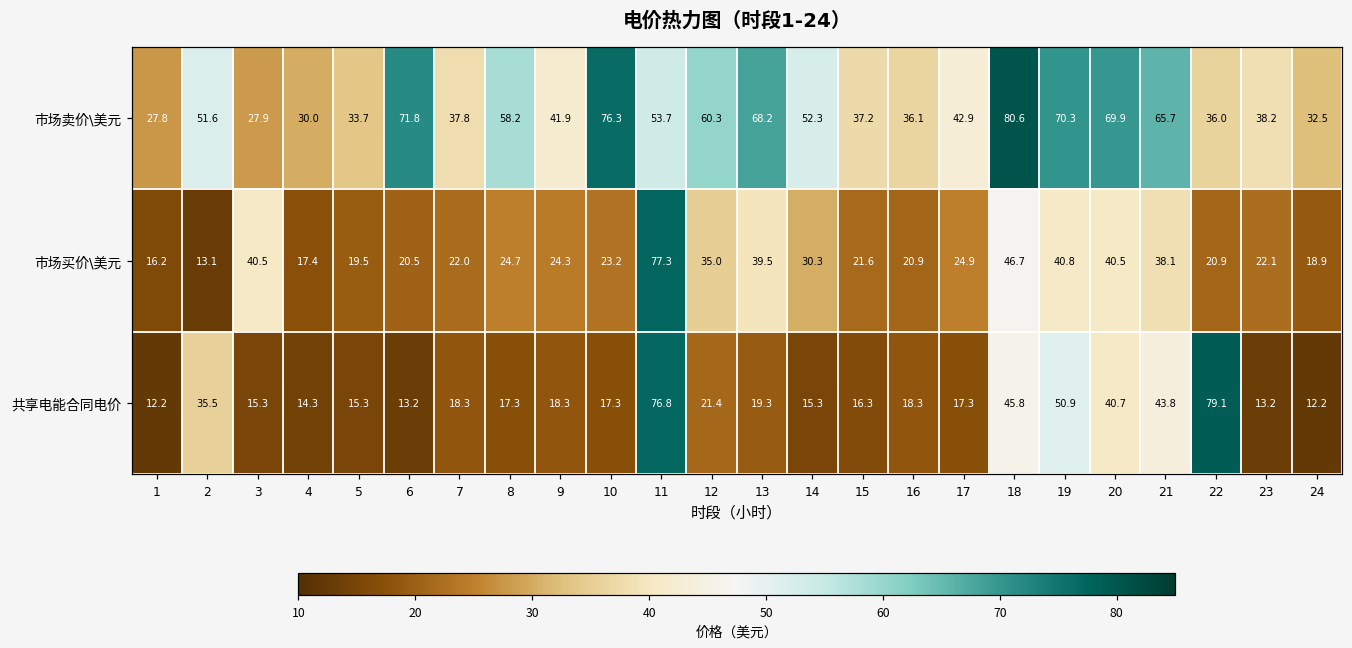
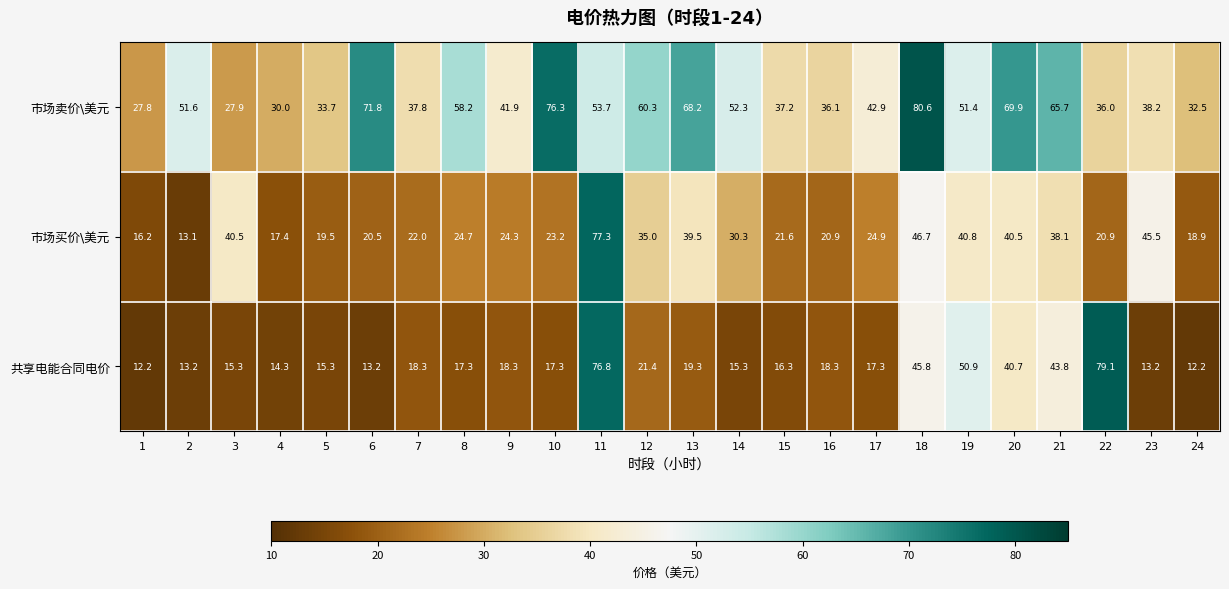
  {
    "市场卖价\\美元": {
      "1": 27.8,
      "2": 51.6,
      "3": 27.9,
      "4": 30.0,
      "5": 33.7,
      "6": 71.8,
      "7": 37.8,
      "8": 58.2,
      "9": 41.9,
      "10": 76.3,
      "11": 53.7,
      "12": 60.3,
      "13": 68.2,
      "14": 52.3,
      "15": 37.2,
      "16": 36.1,
      "17": 42.9,
      "18": 80.6,
-     "19": 70.3,
+     "19": 51.4,
      "20": 69.9,
      "21": 65.7,
      "22": 36.0,
      "23": 38.2,
      "24": 32.5
    },
    "市场买价\\美元": {
      "1": 16.2,
      "2": 13.1,
      "3": 40.5,
      "4": 17.4,
      "5": 19.5,
      "6": 20.5,
      "7": 22.0,
      "8": 24.7,
      "9": 24.3,
      "10": 23.2,
      "11": 77.3,
      "12": 35.0,
      "13": 39.5,
      "14": 30.3,
      "15": 21.6,
      "16": 20.9,
      "17": 24.9,
      "18": 46.7,
      "19": 40.8,
      "20": 40.5,
      "21": 38.1,
      "22": 20.9,
-     "23": 22.1,
+     "23": 45.5,
      "24": 18.9
    },
    "共享电能合同电价": {
      "1": 12.2,
-     "2": 35.5,
+     "2": 13.2,
      "3": 15.3,
      "4": 14.3,
      "5": 15.3,
      "6": 13.2,
      "7": 18.3,
      "8": 17.3,
      "9": 18.3,
      "10": 17.3,
      "11": 76.8,
      "12": 21.4,
      "13": 19.3,
      "14": 15.3,
      "15": 16.3,
      "16": 18.3,
      "17": 17.3,
      "18": 45.8,
      "19": 50.9,
      "20": 40.7,
      "21": 43.8,
      "22": 79.1,
      "23": 13.2,
      "24": 12.2
    }
  }
